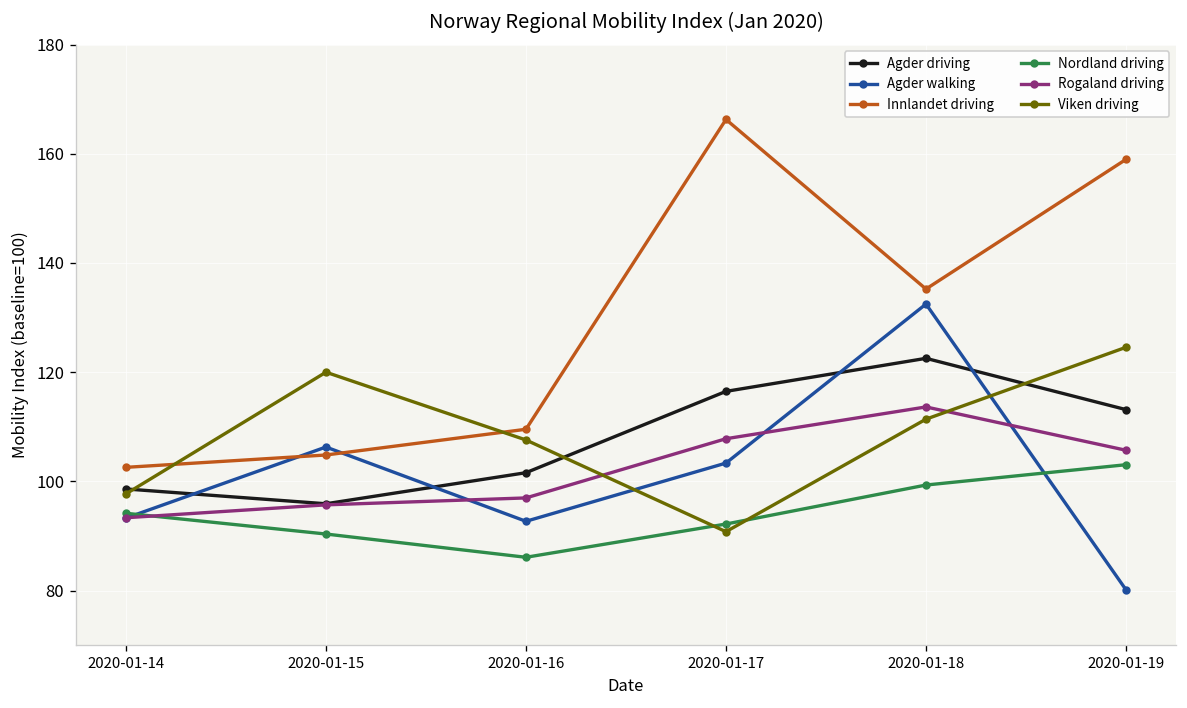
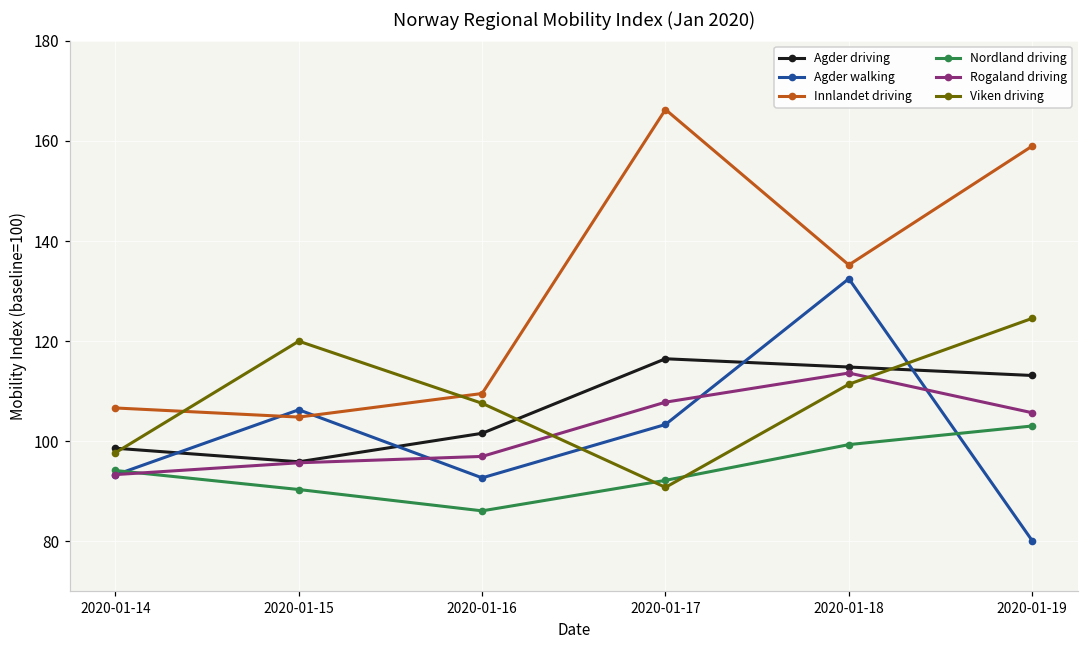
  {
    "Agder driving": {
      "2020-01-14": 99,
      "2020-01-16": 102,
      "2020-01-17": 116,
-     "2020-01-18": 123,
+     "2020-01-18": 115,
      "2020-01-19": 113
    },
    "Agder walking": {
      "2020-01-15": 106,
      "2020-01-16": 93,
      "2020-01-17": 103,
      "2020-01-18": 132,
      "2020-01-19": 80
    },
    "Innlandet driving": {
-     "2020-01-14": 103,
+     "2020-01-14": 107,
      "2020-01-15": 105,
      "2020-01-16": 110,
      "2020-01-17": 166,
      "2020-01-18": 135,
      "2020-01-19": 159
    },
    "Nordland driving": {
      "2020-01-14": 94,
      "2020-01-15": 90,
      "2020-01-16": 86,
      "2020-01-17": 92,
      "2020-01-18": 99,
      "2020-01-19": 103
    },
    "Rogaland driving": {
      "2020-01-16": 97,
      "2020-01-17": 108,
      "2020-01-18": 114,
      "2020-01-19": 106
    },
    "Viken driving": {
      "2020-01-14": 98,
      "2020-01-15": 120,
      "2020-01-16": 108,
      "2020-01-17": 91,
      "2020-01-18": 111,
      "2020-01-19": 125
    }
  }
